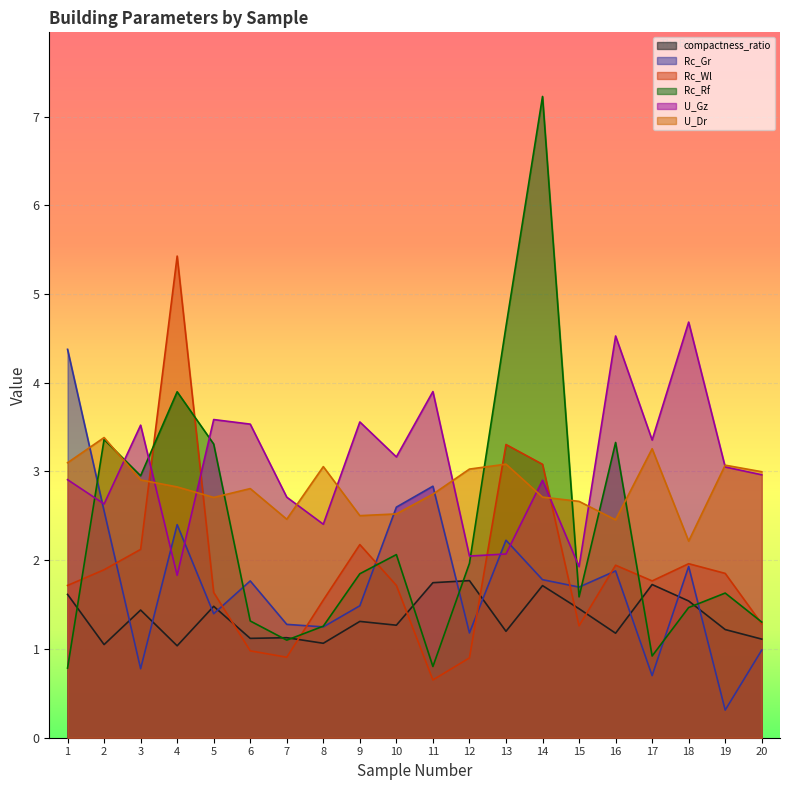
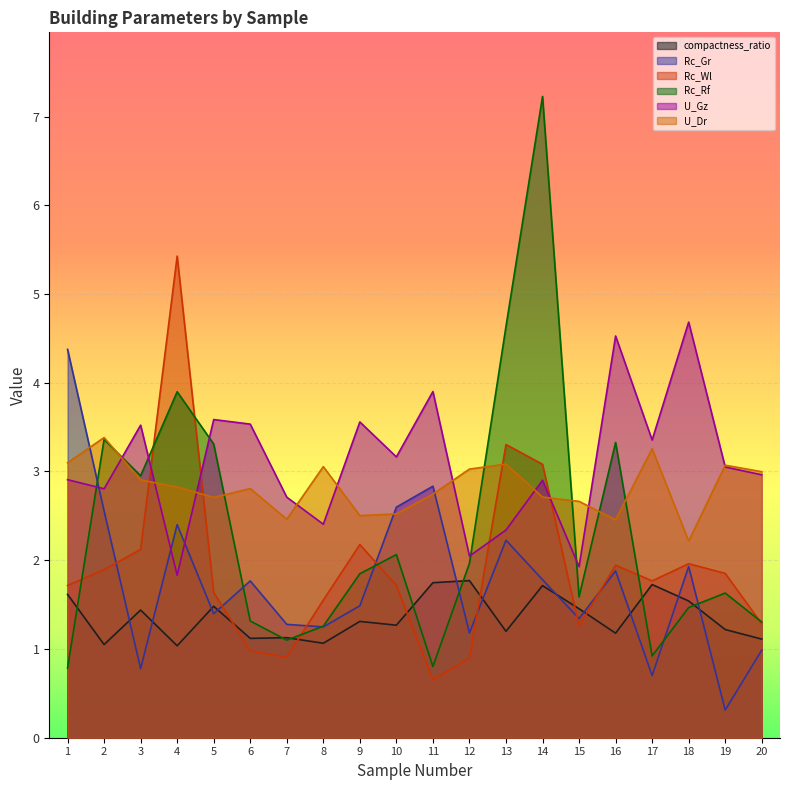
  {
    "compactness_ratio": {
      "1": 1.6,
      "2": 1.0,
      "3": 1.4,
      "4": 1.0,
      "5": 1.5,
      "6": 1.1,
      "8": 1.1,
      "9": 1.3,
      "10": 1.3,
      "11": 1.7,
      "12": 1.8,
      "13": 1.2,
      "14": 1.7,
      "15": 1.5,
      "16": 1.2,
      "17": 1.7,
      "18": 1.5,
      "19": 1.2,
      "20": 1.1
    },
    "Rc_Gr": {
      "1": 4.4,
      "2": 2.6,
      "3": 0.8,
      "4": 2.4,
      "5": 1.4,
      "6": 1.8,
      "7": 1.3,
      "9": 1.5,
      "10": 2.6,
      "11": 2.8,
      "12": 1.2,
      "13": 2.2,
      "14": 1.8,
-     "15": 1.7,
+     "15": 1.3,
      "16": 1.9,
      "17": 0.7,
      "18": 1.9,
      "19": 0.3,
      "20": 1.0
    },
    "Rc_Rf": {
      "1": 0.8,
      "3": 3.0,
      "4": 3.9,
      "5": 3.3,
      "6": 1.3,
      "9": 1.8,
      "10": 2.1,
      "11": 0.8,
      "12": 2.0,
      "13": 4.6,
      "14": 7.2,
      "15": 1.6,
      "16": 3.3,
      "17": 0.9,
      "18": 1.5,
      "19": 1.6
    },
    "U_Gz": {
      "1": 2.9,
-     "2": 2.6,
+     "2": 2.8,
      "3": 3.5,
      "4": 1.8,
      "5": 3.6,
      "6": 3.5,
      "7": 2.7,
      "8": 2.4,
      "9": 3.6,
      "10": 3.2,
      "11": 3.9,
      "12": 2.0,
-     "13": 2.1,
+     "13": 2.3,
      "14": 2.9,
      "15": 1.9,
      "16": 4.5,
      "17": 3.4,
      "18": 4.7,
      "20": 3.0
    }
  }
